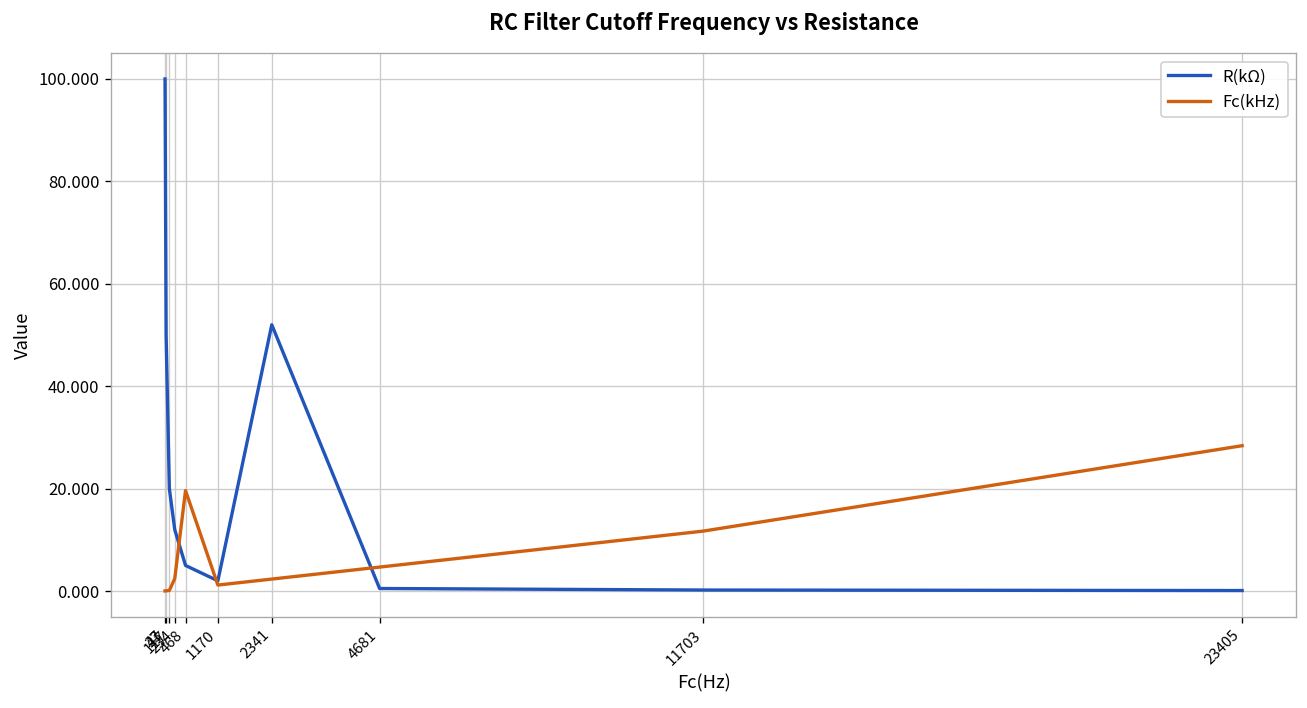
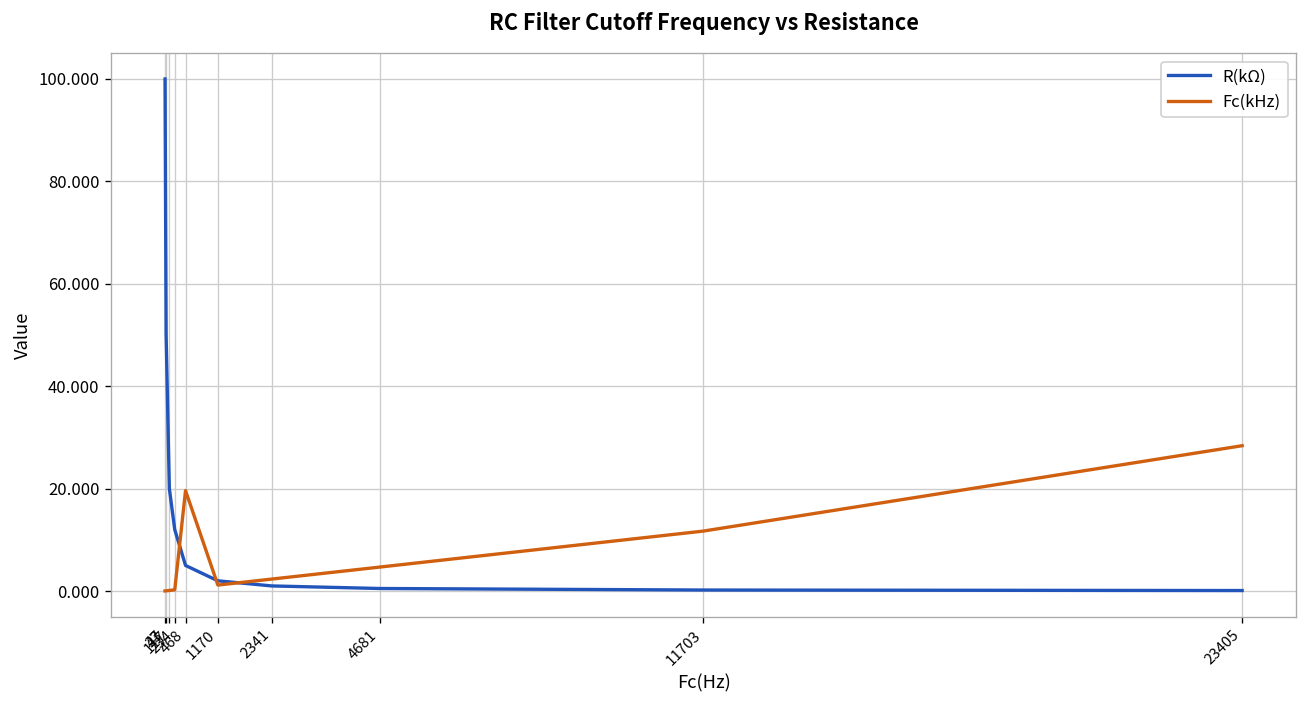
  {
    "R(kΩ)": {
      "23": 100,
      "47": 50,
      "117": 20,
      "234": 12,
      "468": 5,
      "1170": 2,
-     "2341": 52,
+     "2341": 1,
      "4681": 1,
      "11703": 0,
      "23405": 0
    },
    "Fc(kHz)": {
      "23": 0,
      "47": 0,
      "117": 0,
-     "234": 2,
+     "234": 0,
      "468": 20,
      "1170": 1,
      "2341": 2,
      "4681": 5,
      "11703": 12,
      "23405": 28
    }
  }
